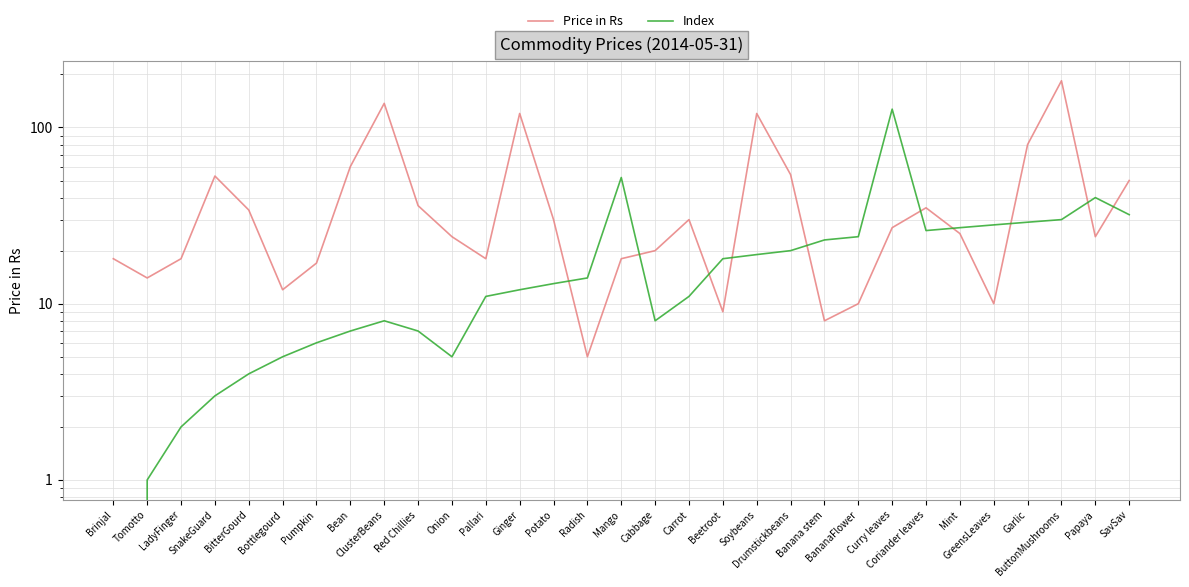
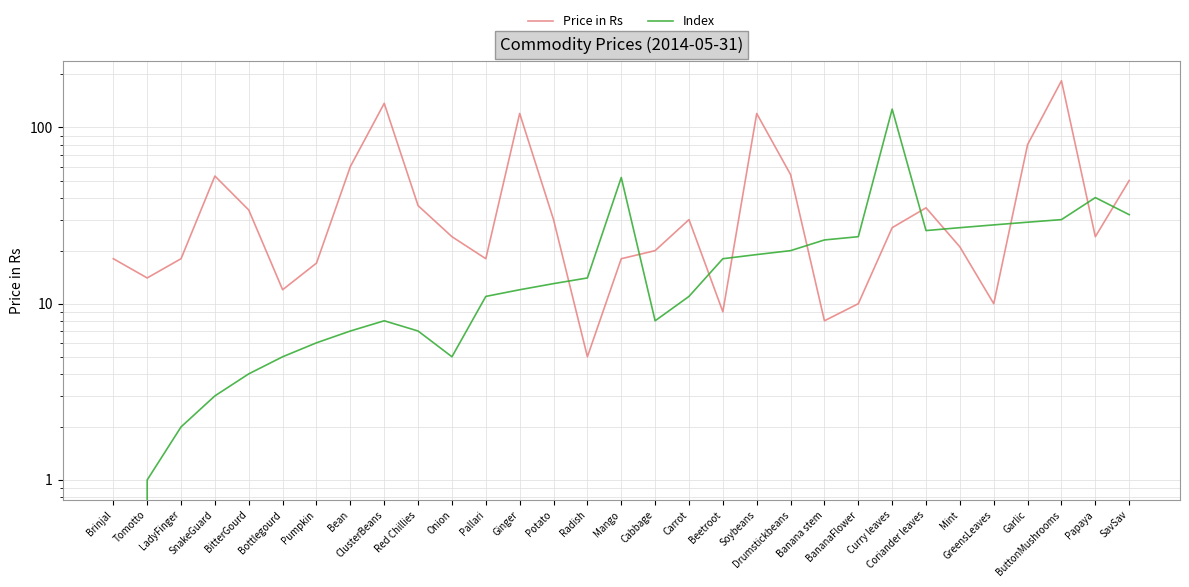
  {
    "Price in Rs": {
      "Brinjal": 18,
      "Tomotto": 14,
      "LadyFinger": 18,
      "SnakeGuard": 53,
      "BitterGourd": 34,
      "Bottlegourd": 12,
      "Pumpkin": 17,
      "Bean": 60,
      "ClusterBeans": 140,
      "Red Chillies": 36,
      "Onion": 24,
      "Pallari": 18,
      "Ginger": 120,
      "Potato": 30,
      "Radish": 5,
      "Mango": 18,
      "Cabbage": 20,
      "Carrot": 30,
      "Beetroot": 9,
      "Soybeans": 120,
      "Drumstickbeans": 54,
      "Banana stem": 8,
      "BananaFlower": 10,
      "Curry leaves": 27,
      "Coriander leaves": 35,
-     "Mint": 25,
+     "Mint": 21,
      "GreensLeaves": 10,
      "Garlic": 80,
      "ButtonMushrooms": 180,
      "Papaya": 24,
      "SavSav": 50
    },
    "Index": {
      "Tomotto": 1,
      "LadyFinger": 2,
      "SnakeGuard": 3,
      "BitterGourd": 4,
      "Bottlegourd": 5,
      "Pumpkin": 6,
      "Bean": 7,
      "ClusterBeans": 8,
      "Red Chillies": 7,
      "Onion": 5,
      "Pallari": 11,
      "Ginger": 12,
      "Potato": 13,
      "Radish": 14,
      "Mango": 52,
      "Cabbage": 8,
      "Carrot": 11,
      "Beetroot": 18,
      "Soybeans": 19,
      "Drumstickbeans": 20,
      "Banana stem": 23,
      "BananaFlower": 24,
      "Curry leaves": 130,
      "Coriander leaves": 26,
      "Mint": 27,
      "GreensLeaves": 28,
      "Garlic": 29,
      "ButtonMushrooms": 30,
      "Papaya": 40,
      "SavSav": 32
    }
  }
